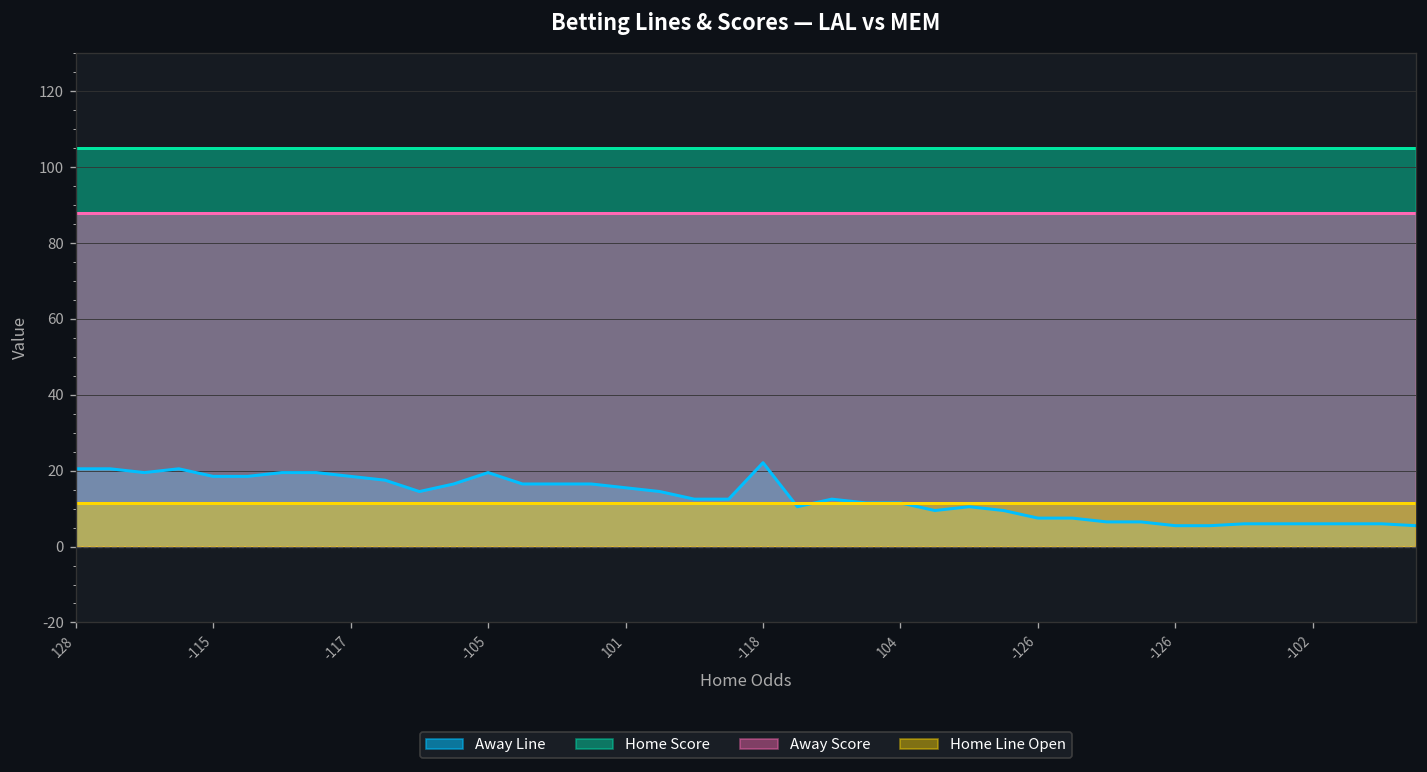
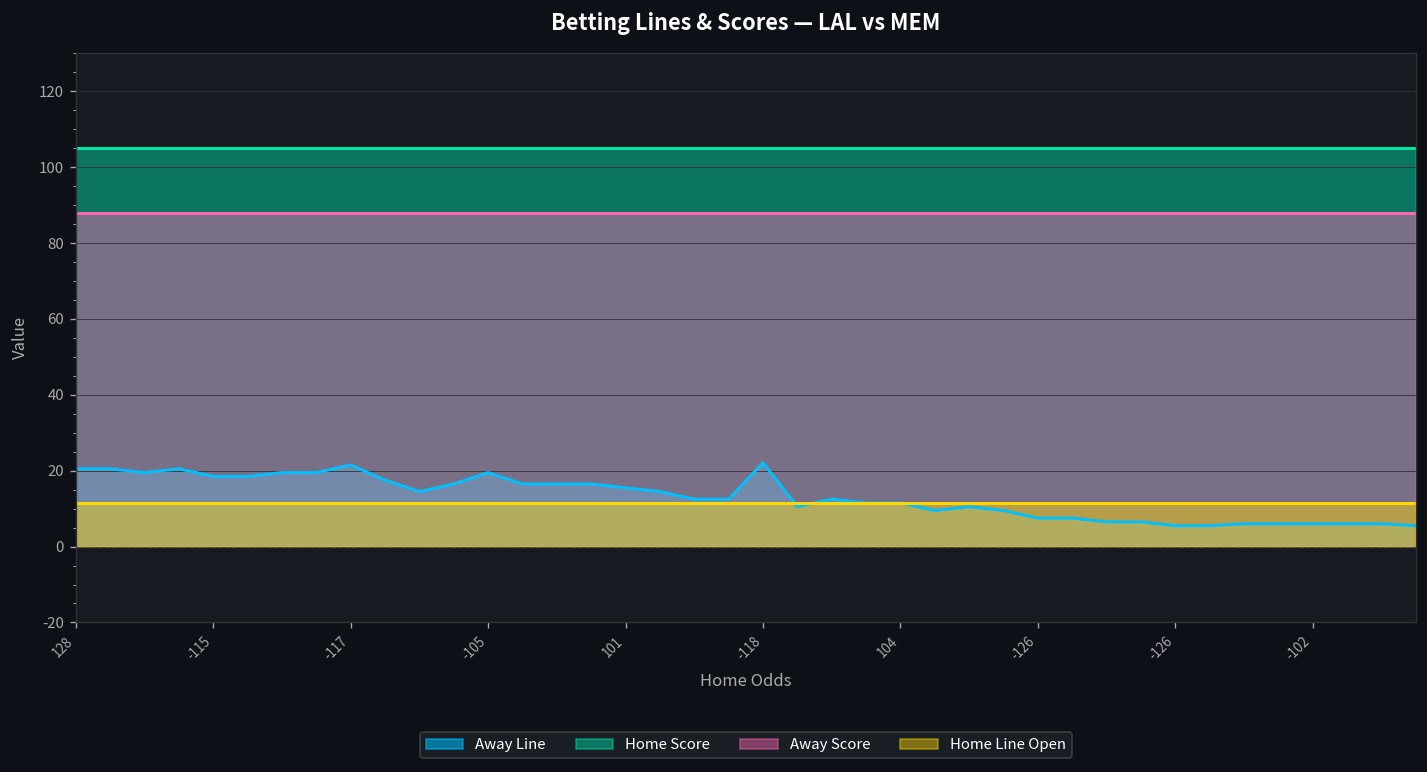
  {
    "Away Line": {
      "128": 21,
      "-115": 19,
-     "-117": 19,
+     "-117": 22,
      "-105": 20,
      "101": 16,
      "-118": 22,
      "-102": 6
    },
    "Home Score": {
      "128": 105,
      "-115": 105,
      "-117": 105,
      "-105": 105,
      "101": 105,
      "-118": 105,
      "104": 105,
      "-102": 105
    },
    "Away Score": {
      "128": 88,
      "-115": 88,
      "-117": 88,
      "-105": 88,
      "101": 88,
      "-118": 88,
      "104": 88,
      "-102": 88
    },
    "Home Line Open": {
      "128": 12,
      "-115": 12,
      "-117": 12,
      "-105": 12,
      "101": 12,
      "-118": 12,
      "-102": 12
    }
  }
